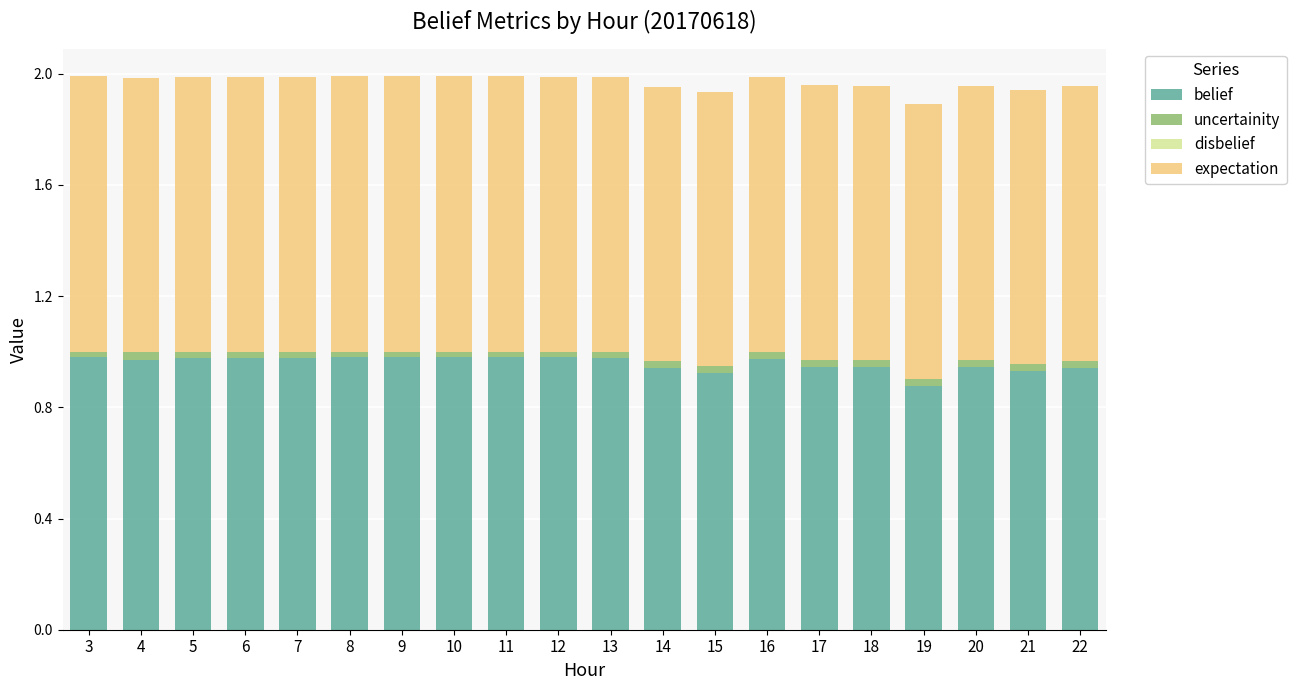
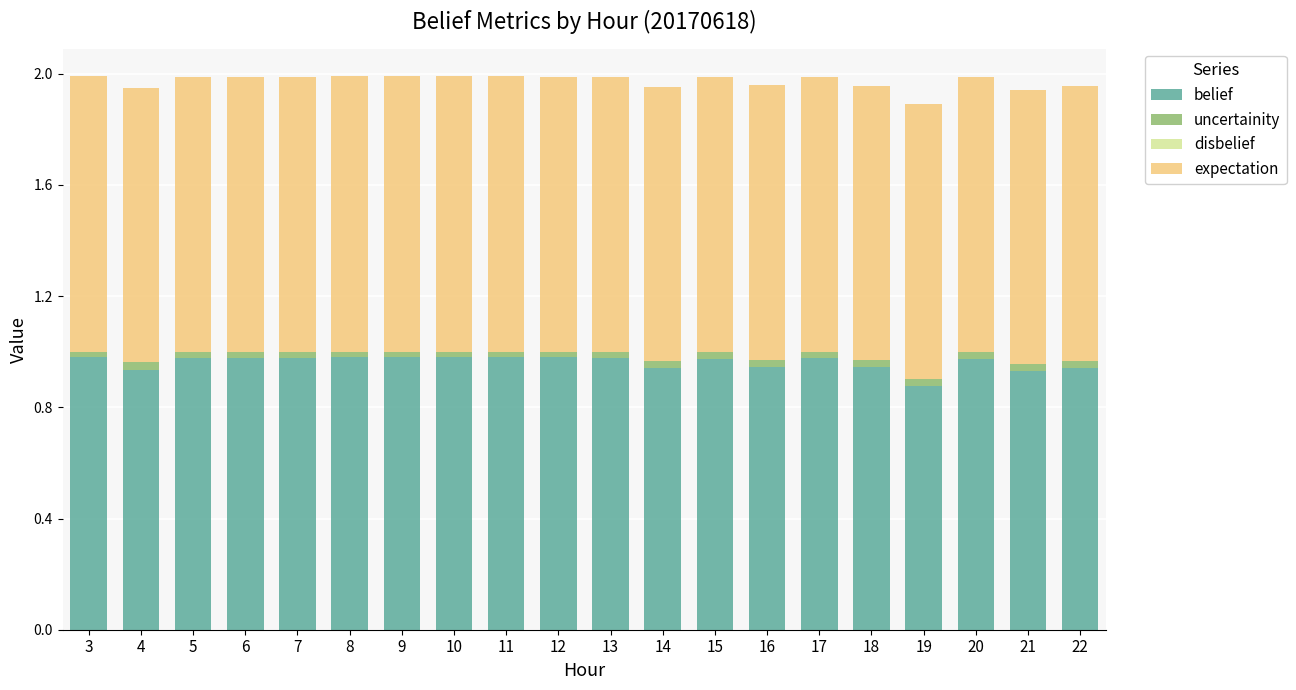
  {
    "belief": {
      "3": 0.98,
-     "4": 0.97,
+     "4": 0.93,
      "5": 0.98,
      "6": 0.98,
      "7": 0.98,
      "8": 0.98,
      "9": 0.98,
      "10": 0.98,
      "11": 0.98,
      "12": 0.98,
      "13": 0.98,
      "14": 0.94,
-     "15": 0.92,
-     "16": 0.98,
-     "17": 0.95,
+     "15": 0.98,
+     "16": 0.95,
+     "17": 0.98,
      "18": 0.94,
      "19": 0.88,
-     "20": 0.94,
+     "20": 0.97,
      "21": 0.93,
      "22": 0.94
    }
  }
